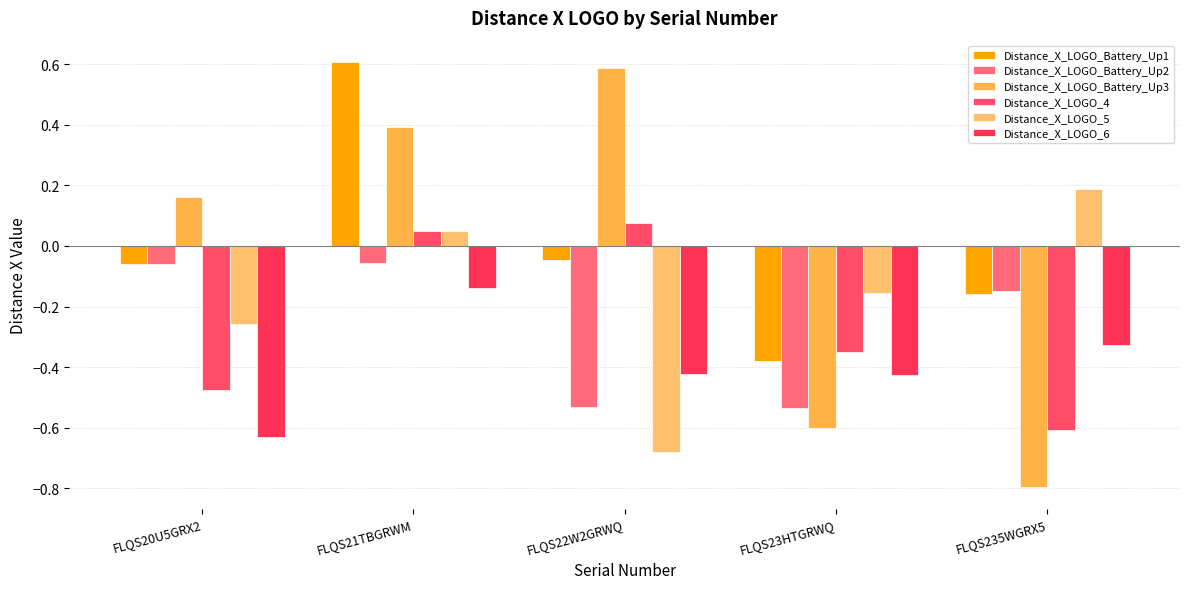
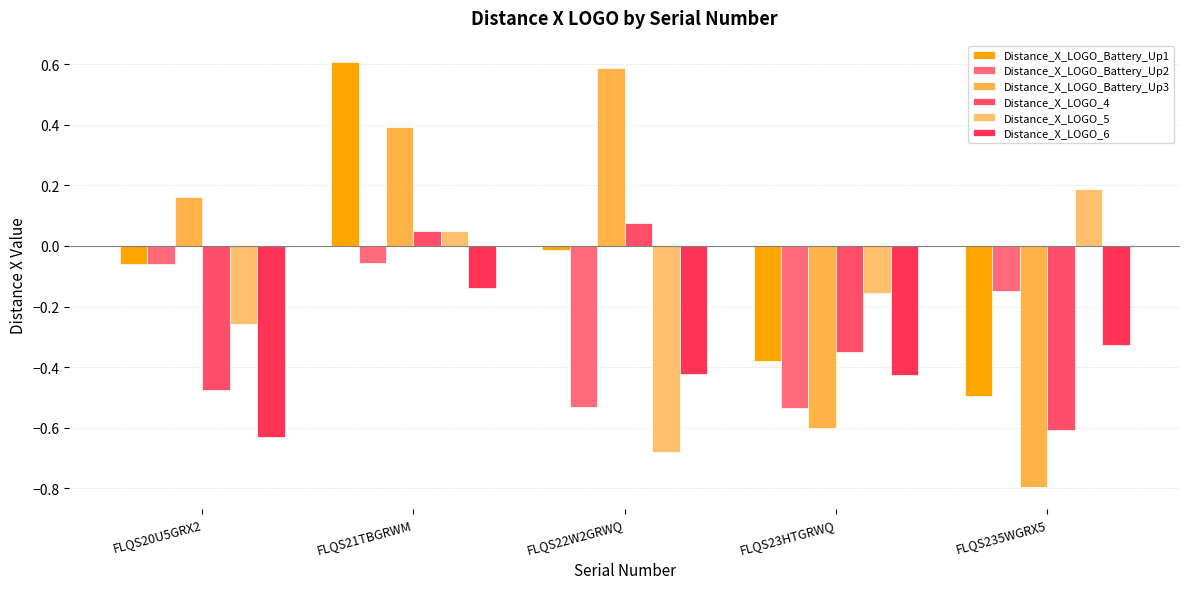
  {
    "Distance_X_LOGO_Battery_Up1": {
      "FLQS20U5GRX2": -0.06,
      "FLQS21TBGRWM": 0.61,
-     "FLQS22W2GRWQ": -0.05,
+     "FLQS22W2GRWQ": -0.01,
      "FLQS23HTGRWQ": -0.38,
-     "FLQS235WGRX5": -0.16
+     "FLQS235WGRX5": -0.50
    }
  }
